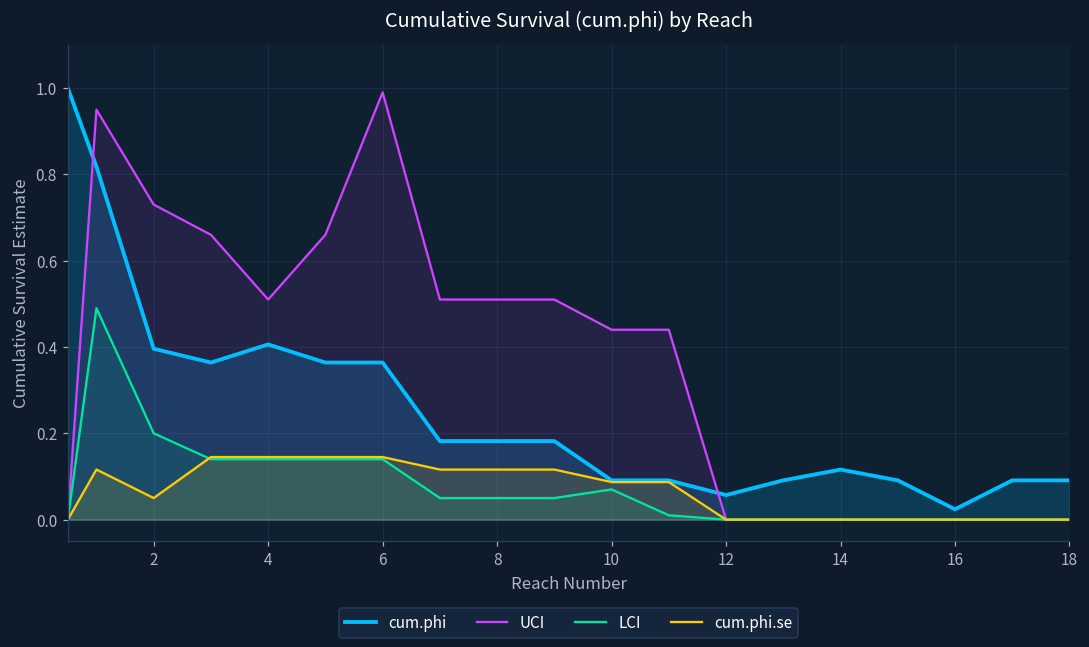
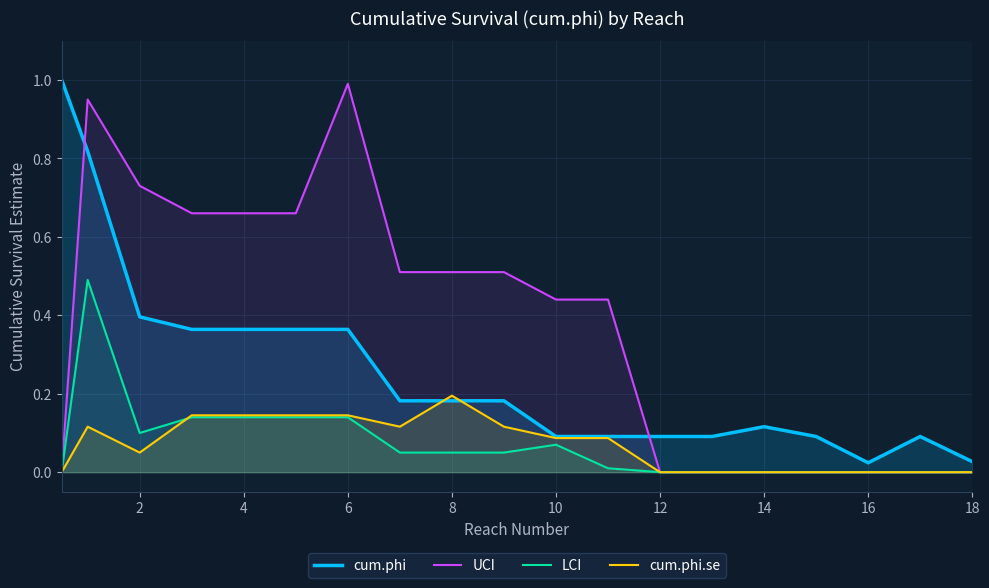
  {
    "cum.phi": {
      "2": 0.40,
-     "4": 0.41,
+     "4": 0.36,
      "6": 0.36,
      "8": 0.18,
-     "12": 0.06,
+     "12": 0.09,
      "14": 0.12,
      "16": 0.02,
-     "18": 0.09
+     "18": 0.03
    },
    "UCI": {
      "2": 0.73,
-     "4": 0.51,
+     "4": 0.66,
      "6": 0.99,
      "8": 0.51,
      "10": 0.44
    },
    "LCI": {
-     "2": 0.2,
+     "2": 0.1,
      "8": 0.05,
      "10": 0.07
    },
    "cum.phi.se": {
      "2": 0.05,
-     "8": 0.12
+     "8": 0.20
    }
  }
